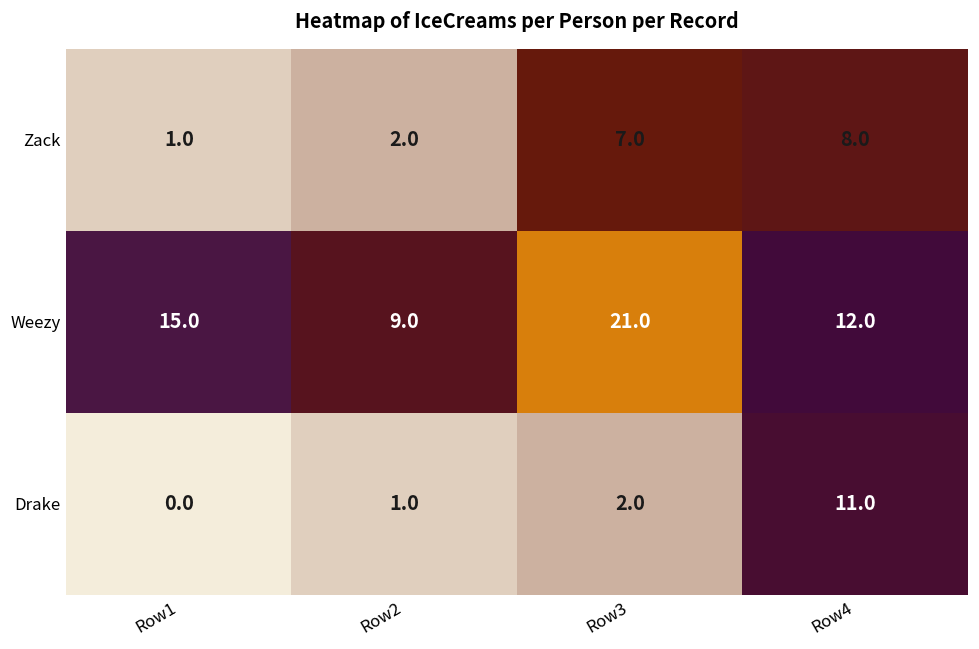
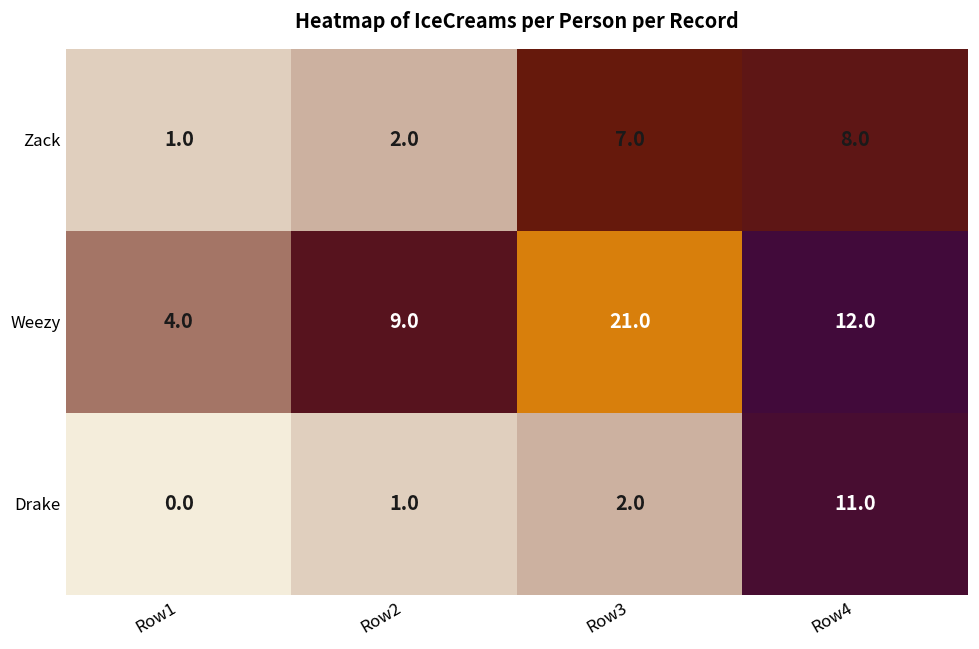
  {
    "Zack": {
      "Row1": 1.0,
      "Row2": 2.0,
      "Row3": 7.0,
      "Row4": 8.0
    },
    "Weezy": {
-     "Row1": 15.0,
+     "Row1": 4.0,
      "Row2": 9.0,
      "Row3": 21.0,
      "Row4": 12.0
    },
    "Drake": {
      "Row1": 0.0,
      "Row2": 1.0,
      "Row3": 2.0,
      "Row4": 11.0
    }
  }
